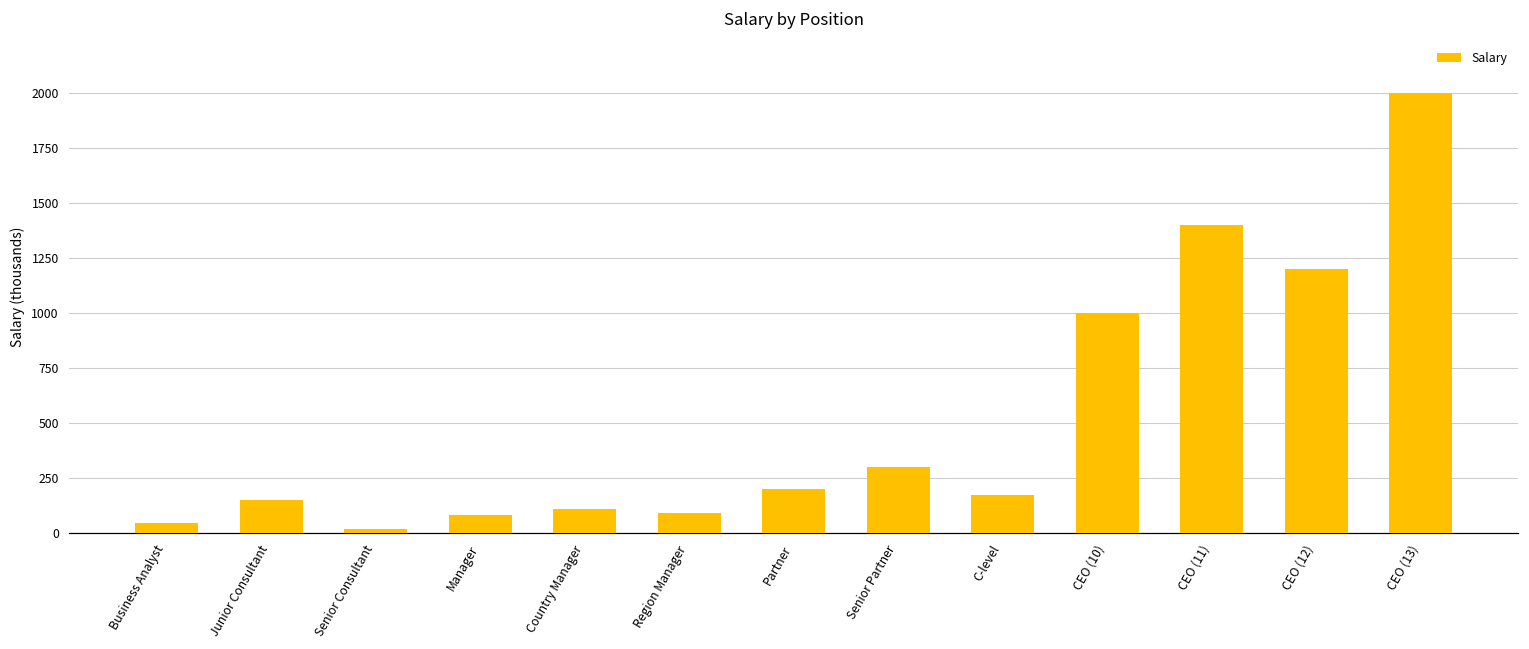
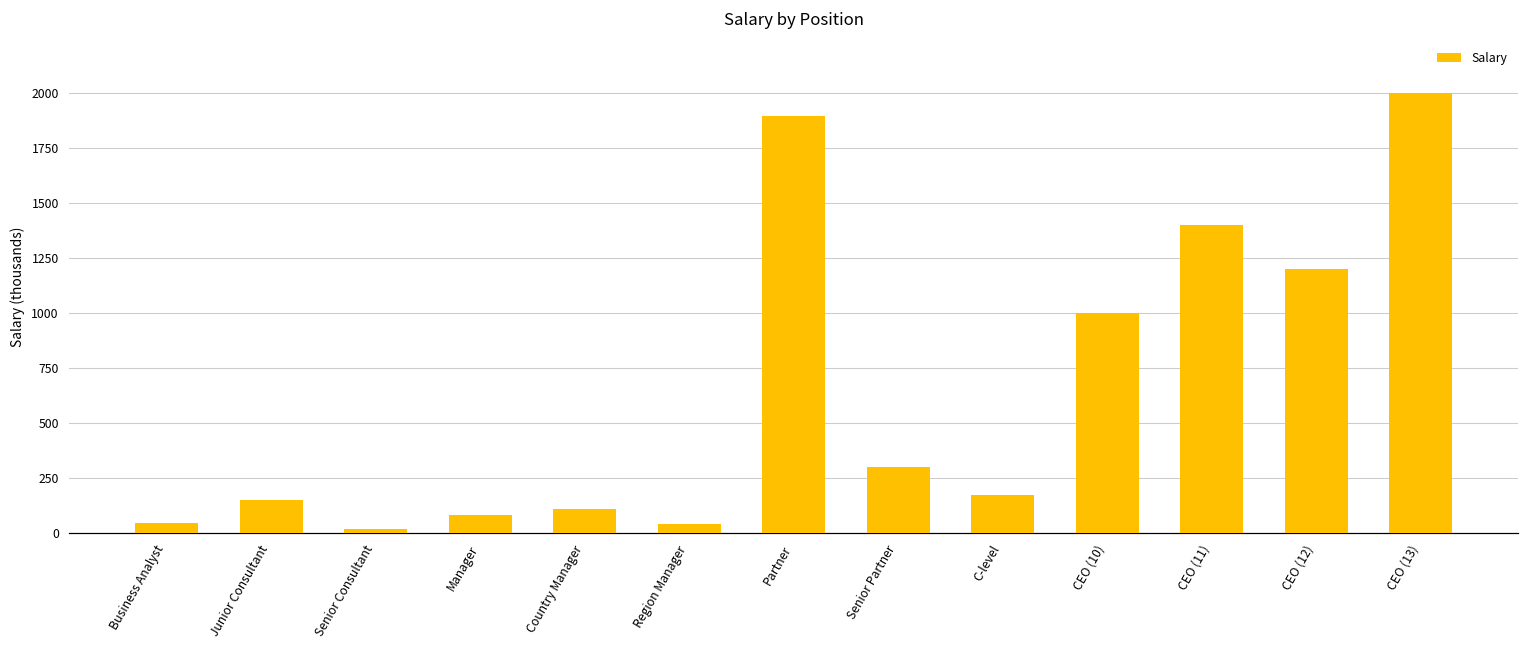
  {
    "Business Analyst": 50,
    "Junior Consultant": 150,
    "Senior Consultant": 20,
    "Manager": 80,
    "Country Manager": 110,
-   "Region Manager": 90,
-   "Partner": 200,
+   "Region Manager": 40,
+   "Partner": 1900,
    "Senior Partner": 300,
    "C-level": 170,
    "CEO (10)": 1000,
    "CEO (11)": 1400,
    "CEO (12)": 1200,
    "CEO (13)": 2000
  }
